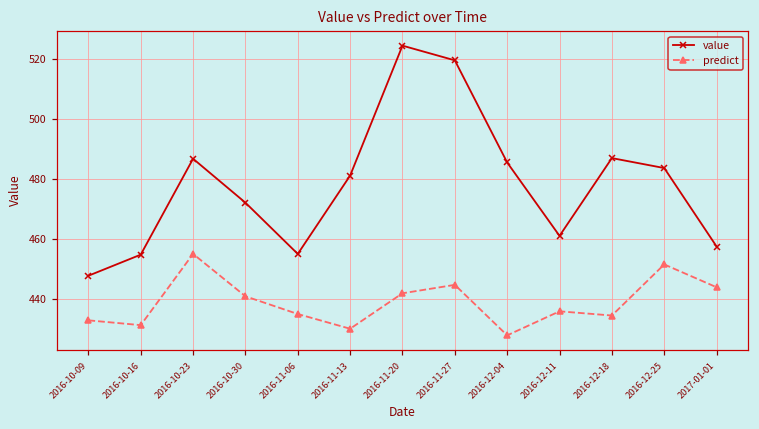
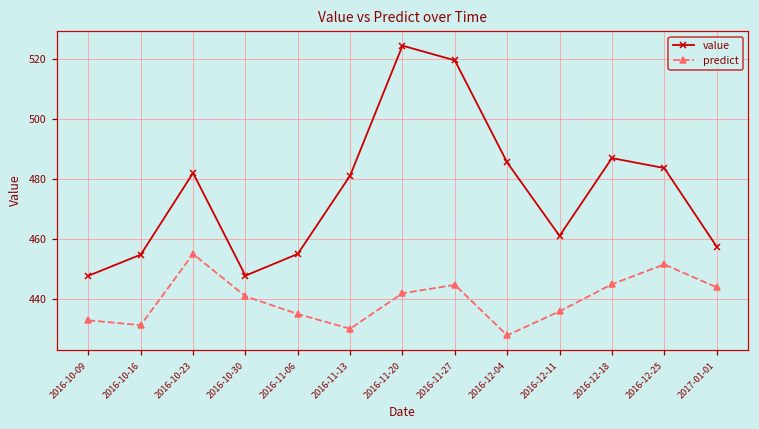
  {
    "value": {
      "2016-10-09": 448,
      "2016-10-16": 455,
-     "2016-10-23": 487,
-     "2016-10-30": 472,
+     "2016-10-23": 482,
+     "2016-10-30": 448,
      "2016-11-06": 455,
      "2016-11-13": 481,
      "2016-11-20": 524,
      "2016-11-27": 519,
      "2016-12-04": 486,
      "2016-12-11": 461,
      "2016-12-18": 487,
      "2016-12-25": 484,
      "2017-01-01": 458
    },
    "predict": {
      "2016-10-09": 433,
      "2016-10-16": 431,
      "2016-10-23": 455,
      "2016-10-30": 441,
      "2016-11-06": 435,
      "2016-11-13": 430,
      "2016-11-20": 442,
      "2016-11-27": 445,
      "2016-12-04": 428,
      "2016-12-11": 436,
-     "2016-12-18": 435,
+     "2016-12-18": 445,
      "2016-12-25": 452,
      "2017-01-01": 444
    }
  }
